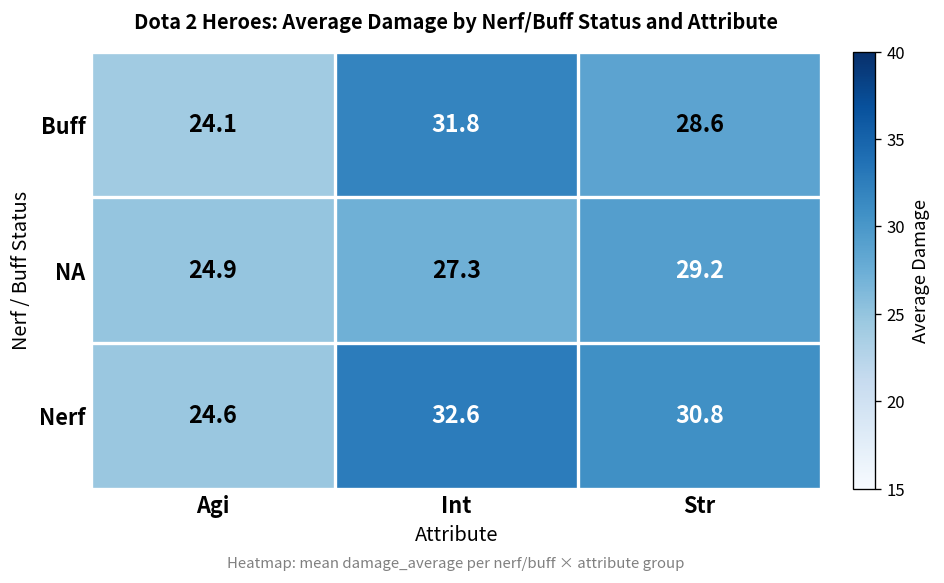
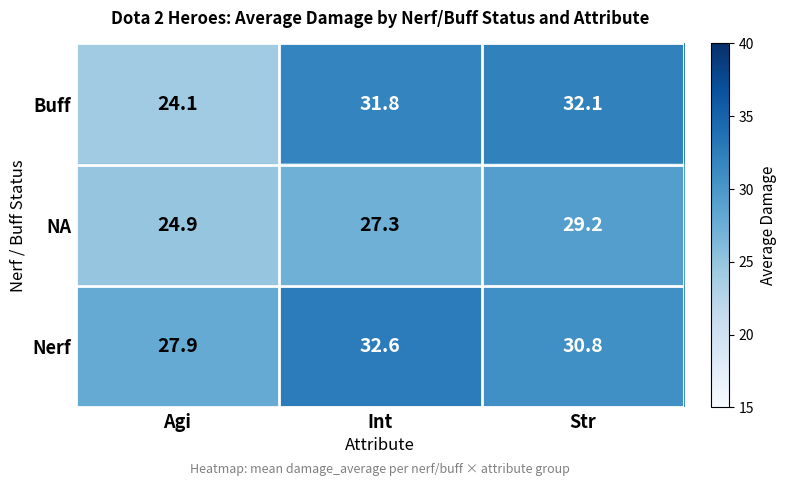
  {
    "Buff": {
      "Agi": 24.1,
      "Int": 31.8,
-     "Str": 28.6
+     "Str": 32.1
    },
    "NA": {
      "Agi": 24.9,
      "Int": 27.3,
      "Str": 29.2
    },
    "Nerf": {
-     "Agi": 24.6,
+     "Agi": 27.9,
      "Int": 32.6,
      "Str": 30.8
    }
  }
